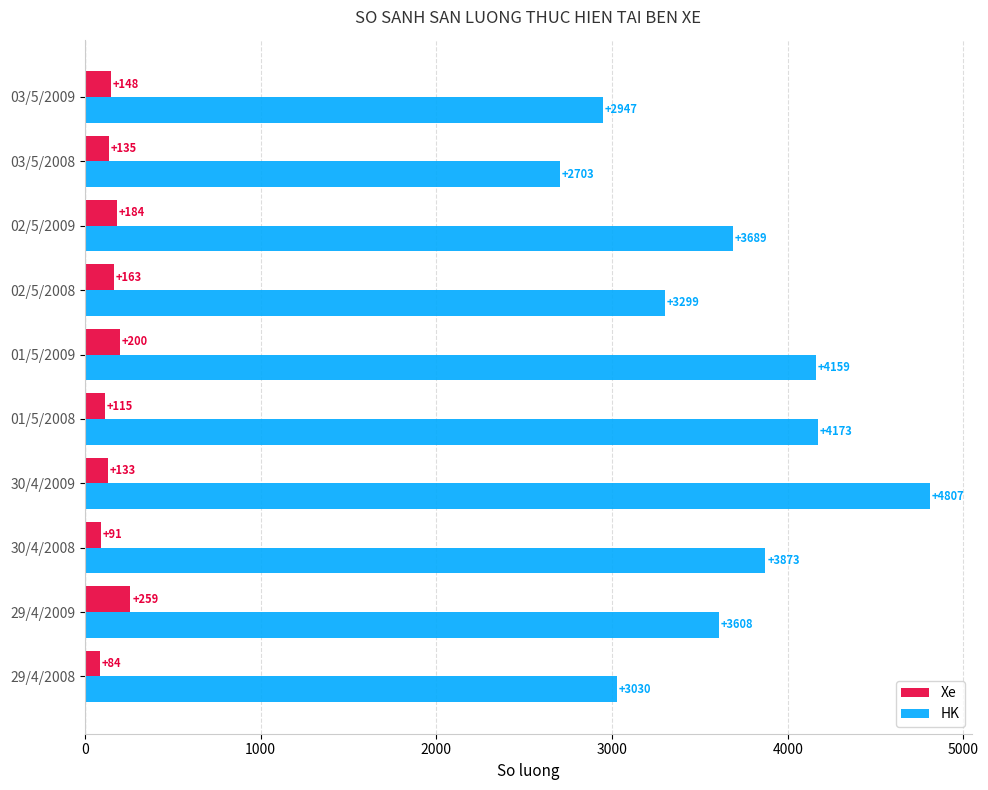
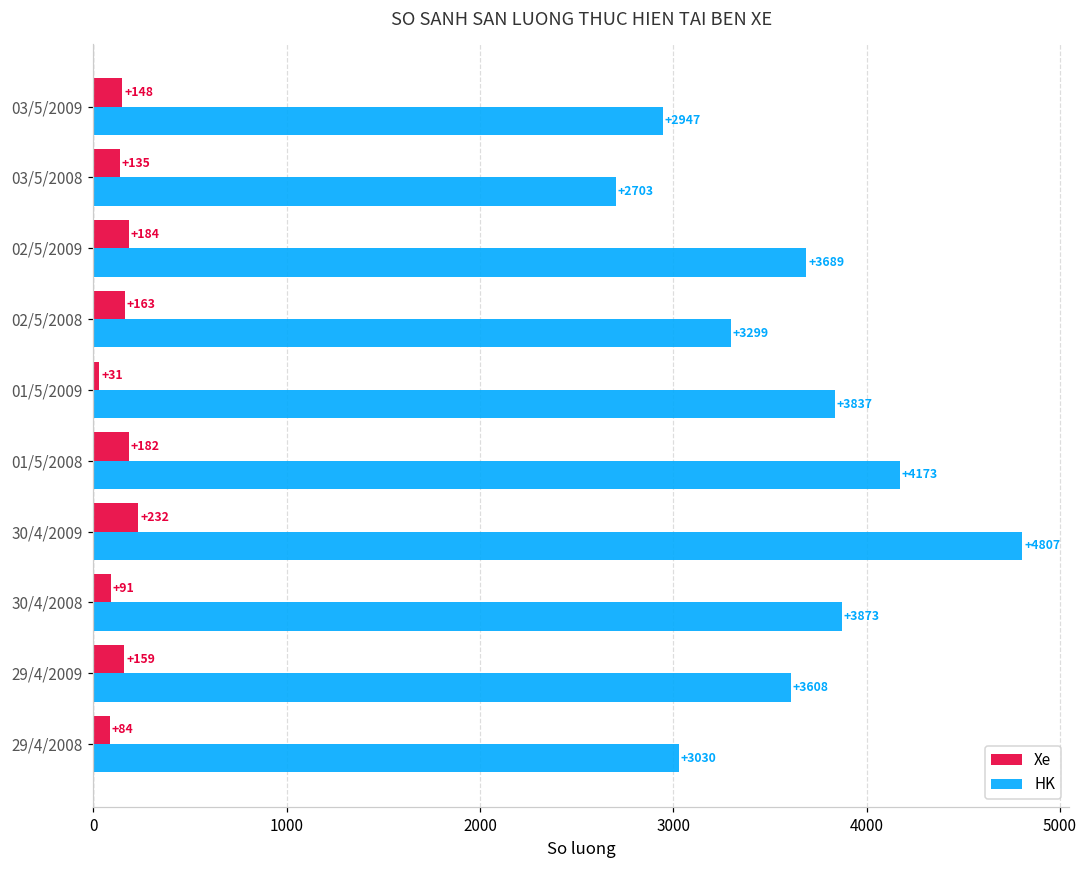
  {
    "Xe": {
      "03/5/2009": "+148",
      "03/5/2008": "+135",
      "02/5/2009": "+184",
      "02/5/2008": "+163",
-     "01/5/2009": "+200",
-     "01/5/2008": "+115",
-     "30/4/2009": "+133",
+     "01/5/2009": "+31",
+     "01/5/2008": "+182",
+     "30/4/2009": "+232",
      "30/4/2008": "+91",
-     "29/4/2009": "+259",
+     "29/4/2009": "+159",
      "29/4/2008": "+84"
    },
    "HK": {
      "03/5/2009": "+2947",
      "03/5/2008": "+2703",
      "02/5/2009": "+3689",
      "02/5/2008": "+3299",
-     "01/5/2009": "+4159",
+     "01/5/2009": "+3837",
      "01/5/2008": "+4173",
      "30/4/2009": "+4807",
      "30/4/2008": "+3873",
      "29/4/2009": "+3608",
      "29/4/2008": "+3030"
    }
  }
